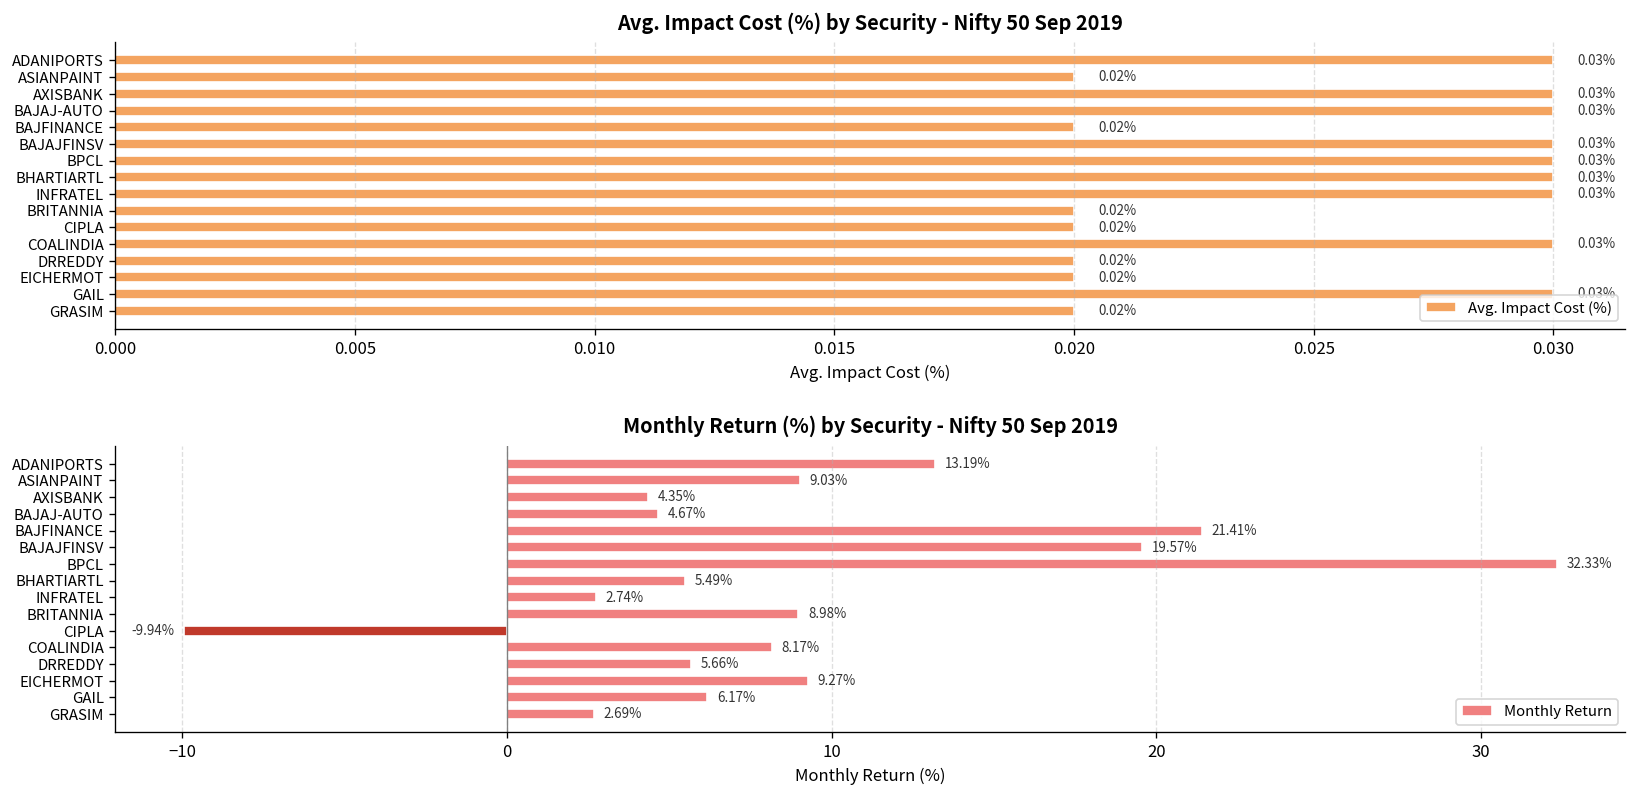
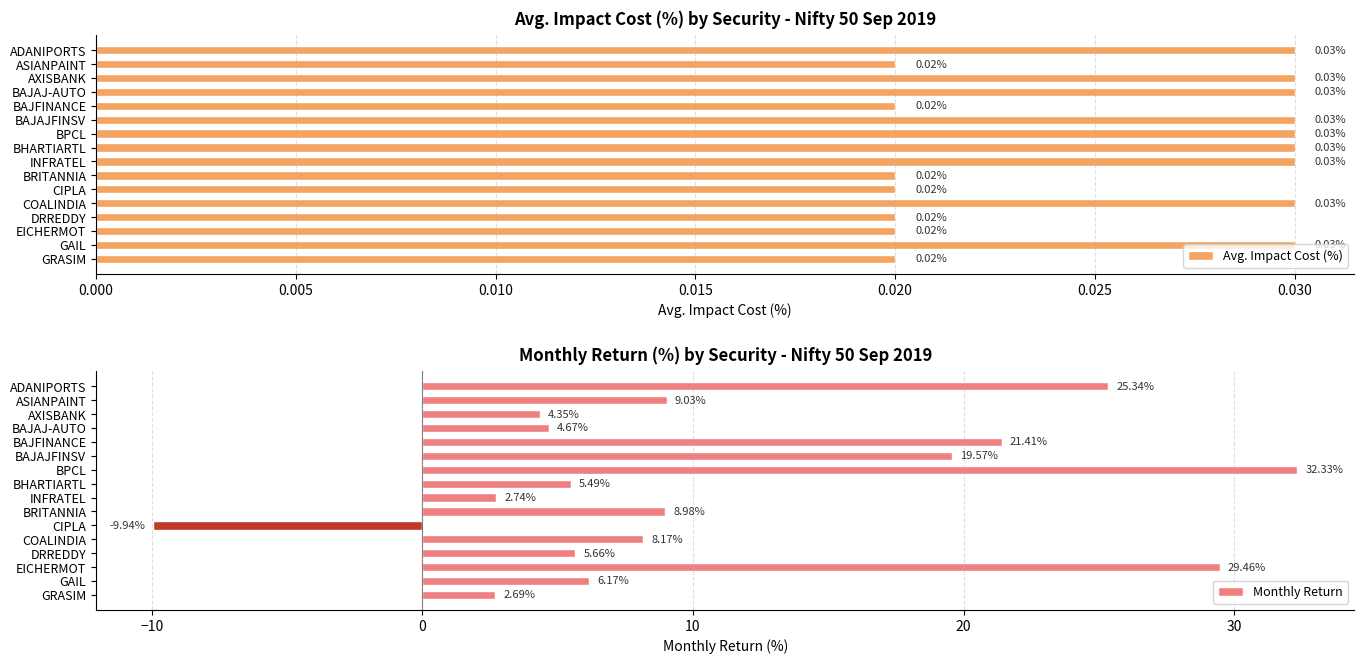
  {
    "Avg. Impact Cost (%) by Security - Nifty 50 Sep 2019": {
      "ADANIPORTS": "0.03%",
      "ASIANPAINT": "0.02%",
      "AXISBANK": "0.03%",
      "BAJAJ-AUTO": "0.03%",
      "BAJFINANCE": "0.02%",
      "BAJAJFINSV": "0.03%",
      "BPCL": "0.03%",
      "BHARTIARTL": "0.03%",
      "INFRATEL": "0.03%",
      "BRITANNIA": "0.02%",
      "CIPLA": "0.02%",
      "COALINDIA": "0.03%",
      "DRREDDY": "0.02%",
      "EICHERMOT": "0.02%",
      "GRASIM": "0.02%"
    },
    "Monthly Return (%) by Security - Nifty 50 Sep 2019": {
-     "ADANIPORTS": "13.19%",
+     "ADANIPORTS": "25.34%",
      "ASIANPAINT": "9.03%",
      "AXISBANK": "4.35%",
      "BAJAJ-AUTO": "4.67%",
      "BAJFINANCE": "21.41%",
      "BAJAJFINSV": "19.57%",
      "BPCL": "32.33%",
      "BHARTIARTL": "5.49%",
      "INFRATEL": "2.74%",
      "BRITANNIA": "8.98%",
      "CIPLA": "-9.94%",
      "COALINDIA": "8.17%",
      "DRREDDY": "5.66%",
-     "EICHERMOT": "9.27%",
+     "EICHERMOT": "29.46%",
      "GAIL": "6.17%",
      "GRASIM": "2.69%"
    }
  }
